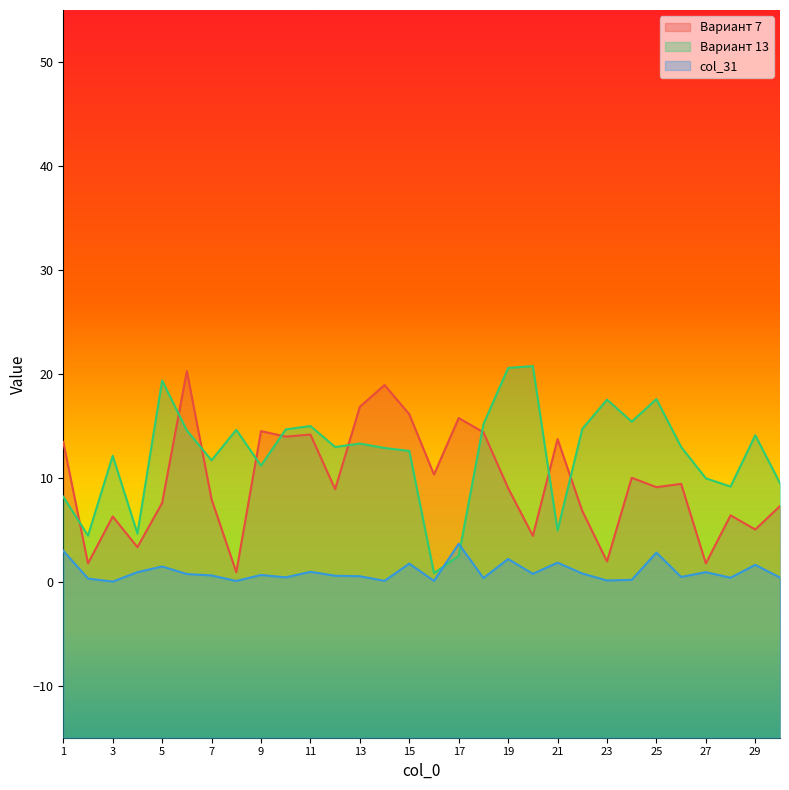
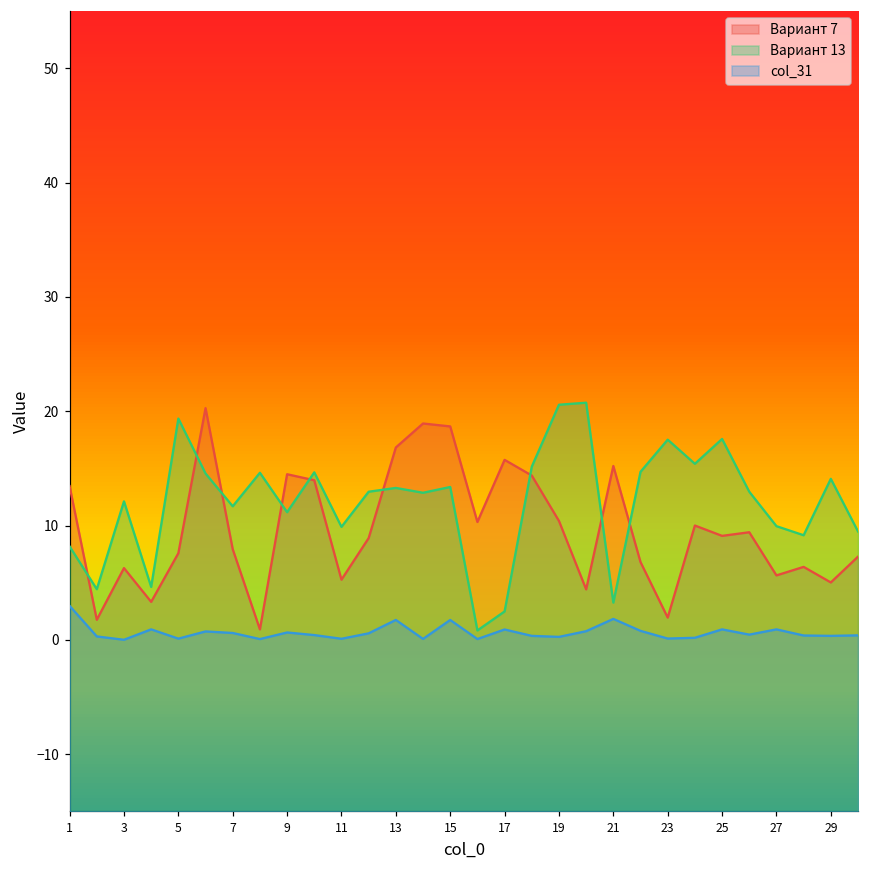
  {
    "Вариант 7": {
      "1": 13.5,
      "3": 6.3,
      "5": 7.6,
      "7": 7.9,
      "9": 14.5,
-     "11": 14.2,
+     "11": 5.3,
      "13": 16.8,
-     "15": 16.1,
+     "15": 18.7,
      "17": 15.7,
-     "19": 9.0,
-     "21": 13.7,
+     "19": 10.4,
+     "21": 15.2,
      "23": 2.0,
      "25": 9.1,
-     "27": 1.8,
+     "27": 5.6,
      "29": 5.0
    },
    "Вариант 13": {
      "1": 8.2,
      "3": 12.1,
      "5": 19.4,
      "7": 11.7,
      "9": 11.2,
-     "11": 15.0,
+     "11": 9.9,
      "13": 13.3,
-     "15": 12.6,
+     "15": 13.4,
      "17": 2.5,
      "19": 20.6,
-     "21": 4.9,
+     "21": 3.3,
      "23": 17.5,
      "25": 17.6,
      "27": 10.0,
      "29": 14.1
    },
    "col_31": {
      "1": 3.0,
      "3": 0.0,
-     "5": 1.5,
+     "5": 0.1,
      "7": 0.6,
      "9": 0.7,
-     "11": 1.0,
-     "13": 0.5,
+     "11": 0.1,
+     "13": 1.8,
      "15": 1.7,
-     "17": 3.7,
-     "19": 2.2,
+     "17": 0.9,
+     "19": 0.3,
      "21": 1.8,
      "23": 0.1,
-     "25": 2.8,
+     "25": 0.9,
      "27": 0.9,
-     "29": 1.6
+     "29": 0.4
    }
  }
